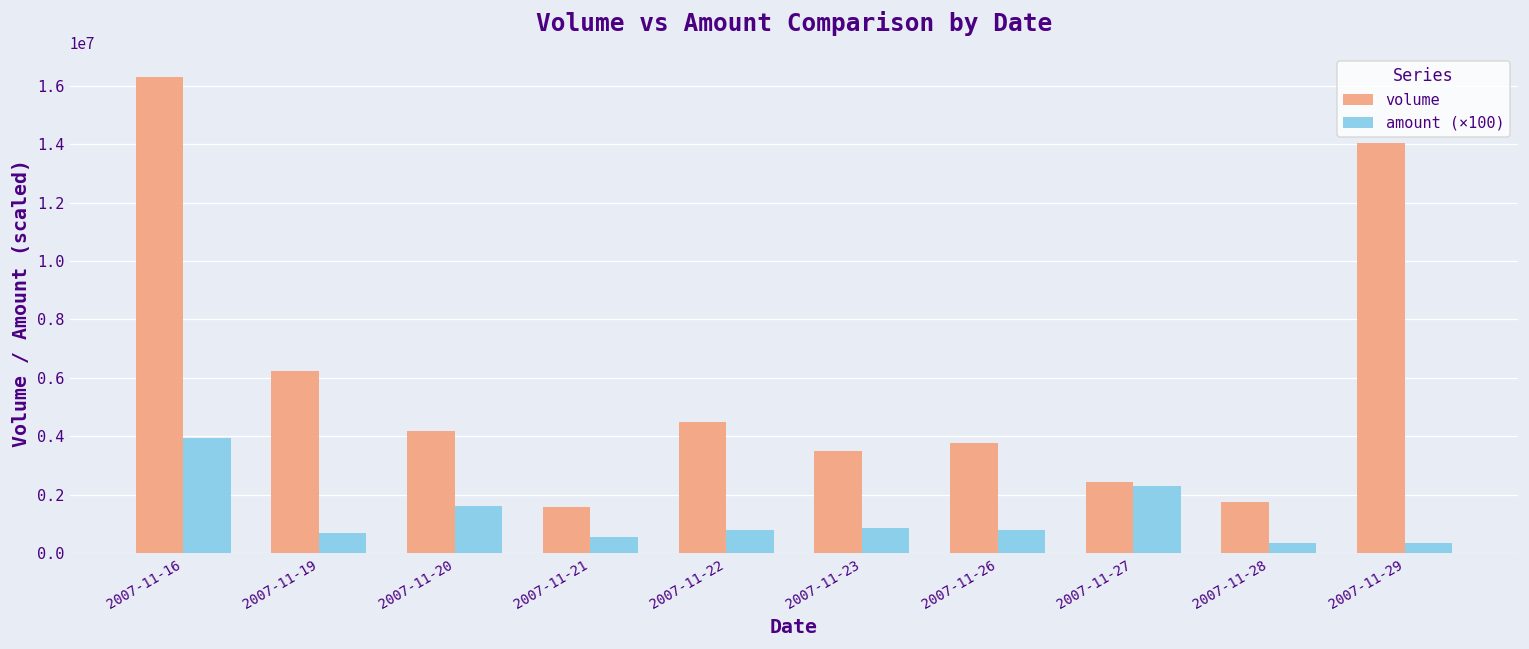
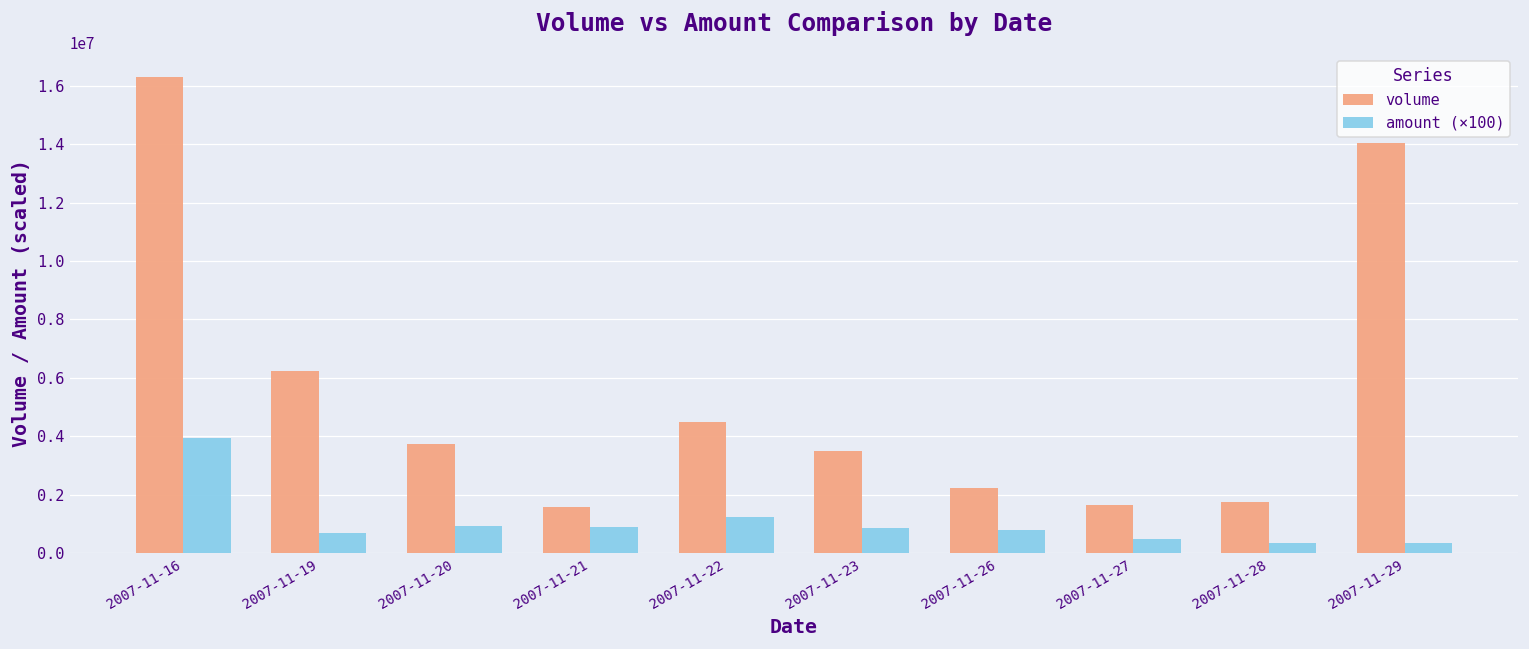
  {
    "volume": {
      "2007-11-16": 16300000,
      "2007-11-19": 6200000,
-     "2007-11-20": 4200000,
+     "2007-11-20": 3700000,
      "2007-11-21": 1600000,
      "2007-11-22": 4500000,
      "2007-11-23": 3500000,
-     "2007-11-26": 3800000,
-     "2007-11-27": 2400000,
+     "2007-11-26": 2200000,
+     "2007-11-27": 1700000,
      "2007-11-28": 1800000,
      "2007-11-29": 14000000
    },
    "amount (×100)": {
      "2007-11-16": 3900000,
      "2007-11-19": 700000,
-     "2007-11-20": 1600000,
-     "2007-11-21": 500000,
-     "2007-11-22": 800000,
+     "2007-11-20": 900000,
+     "2007-11-21": 900000,
+     "2007-11-22": 1200000,
      "2007-11-23": 800000,
      "2007-11-26": 800000,
-     "2007-11-27": 2300000,
+     "2007-11-27": 500000,
      "2007-11-28": 300000,
      "2007-11-29": 400000
    }
  }
